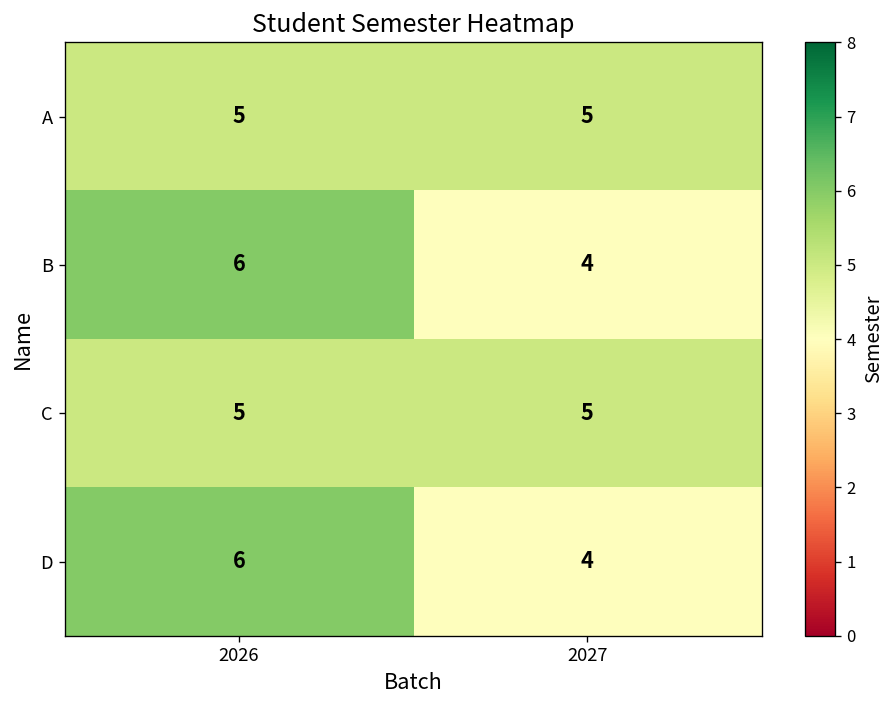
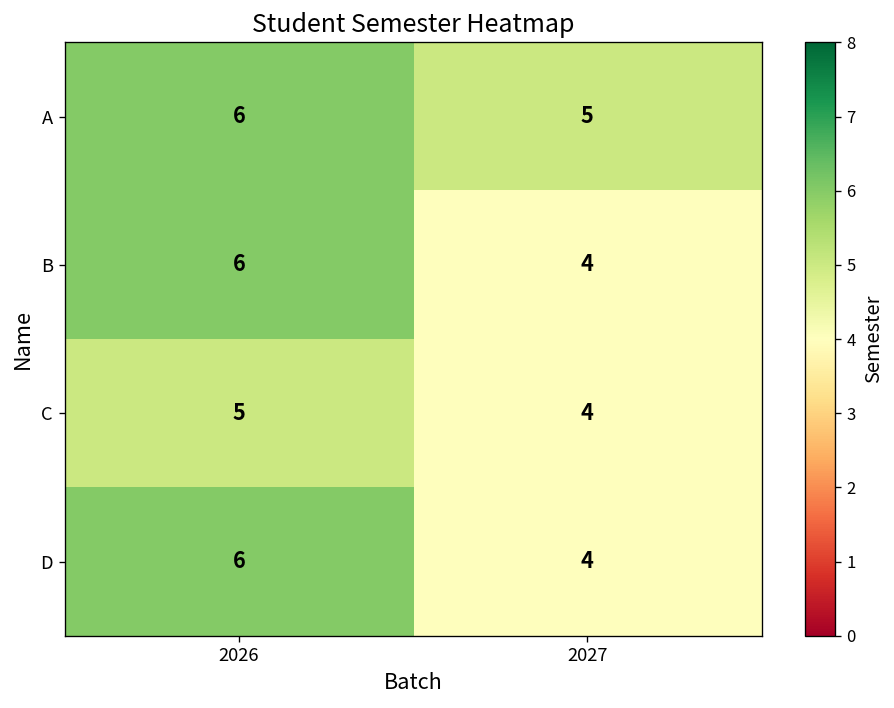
  {
    "A": {
-     "2026": 5,
+     "2026": 6,
      "2027": 5
    },
    "B": {
      "2026": 6,
      "2027": 4
    },
    "C": {
      "2026": 5,
-     "2027": 5
+     "2027": 4
    },
    "D": {
      "2026": 6,
      "2027": 4
    }
  }
